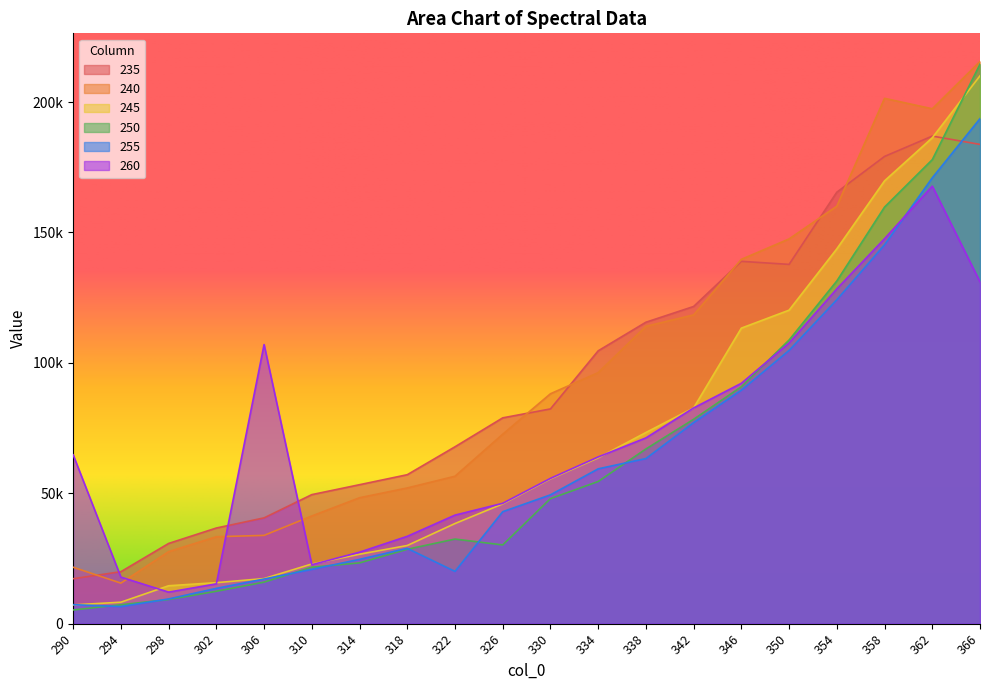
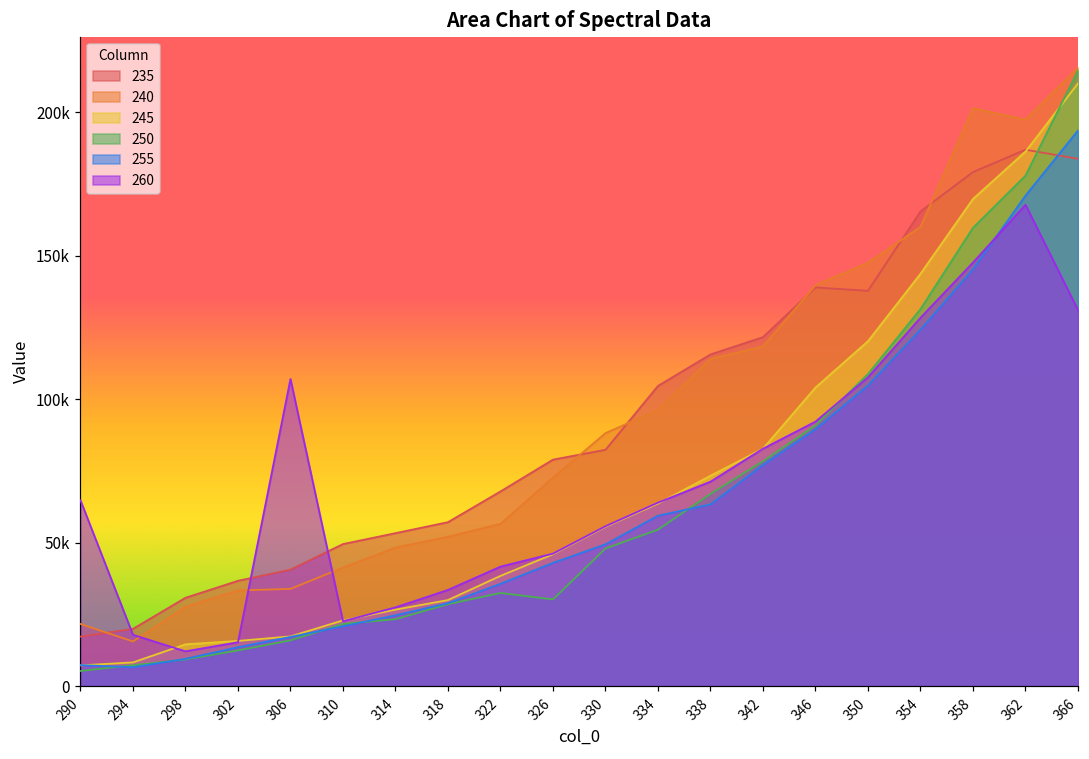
  {
    "245": {
      "294": 8000,
      "298": 15000,
      "318": 30000,
      "322": 38000,
      "338": 73000,
-     "346": 113000,
+     "346": 104000,
      "350": 120000,
      "354": 144000,
      "358": 170000,
      "366": 210000
    },
    "250": {
      "290": 5000,
      "302": 12000,
      "306": 16000,
      "314": 23000,
      "322": 32000,
      "326": 30000,
      "330": 48000,
      "334": 55000,
      "338": 67000,
      "342": 78000,
      "346": 91000,
      "350": 109000,
      "354": 131000,
      "358": 160000,
      "362": 178000,
      "366": 215000
    },
    "255": {
      "302": 14000,
      "314": 25000,
-     "322": 20000,
+     "322": 36000,
      "326": 43000,
      "330": 49000,
      "334": 59000,
      "338": 63000,
      "342": 77000,
      "346": 90000,
      "350": 105000,
      "354": 124000,
      "358": 145000,
      "362": 171000,
      "366": 194000
    },
    "260": {
      "290": 65000,
      "294": 18000,
      "298": 12000,
      "306": 107000,
      "318": 33000,
      "322": 42000,
      "338": 71000,
      "346": 92000,
      "350": 108000,
      "354": 128000,
      "358": 148000,
      "362": 168000,
      "366": 131000
    }
  }
